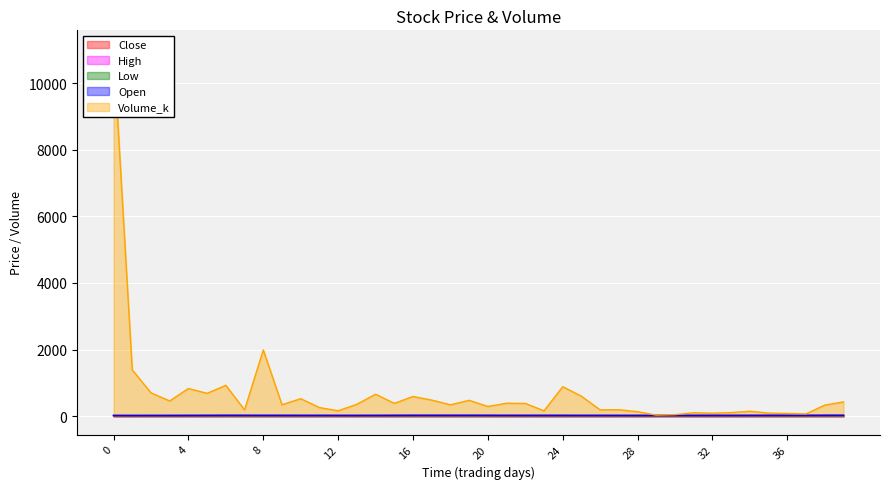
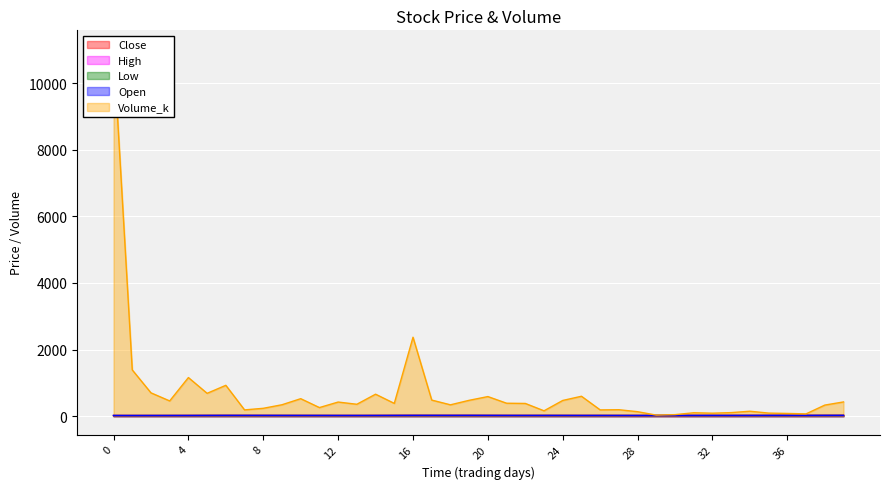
  {
    "Open": {
      "0": 0,
      "4": 0,
      "8": 0,
      "12": 0,
      "16": 0,
      "20": 0,
      "24": 0,
      "28": 0
    },
    "Volume_k": {
-     "4": 800,
-     "8": 2000,
-     "12": 200,
-     "16": 600,
-     "20": 300,
-     "24": 900,
+     "4": 1200,
+     "8": 200,
+     "12": 400,
+     "16": 2400,
+     "20": 600,
+     "24": 500,
      "28": 100
    }
  }
